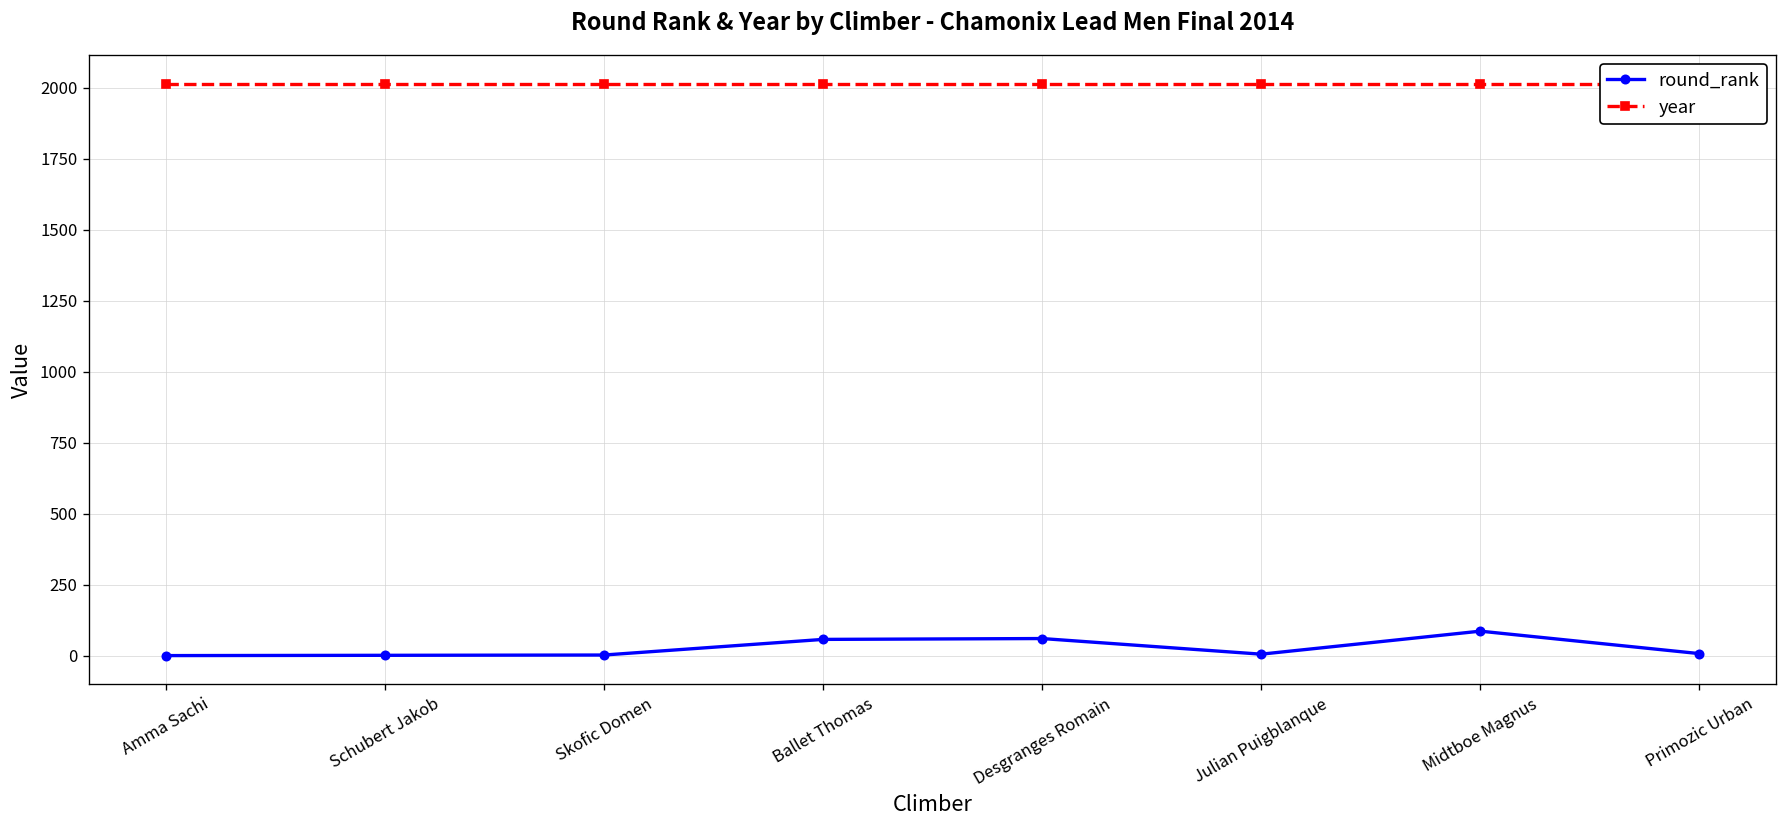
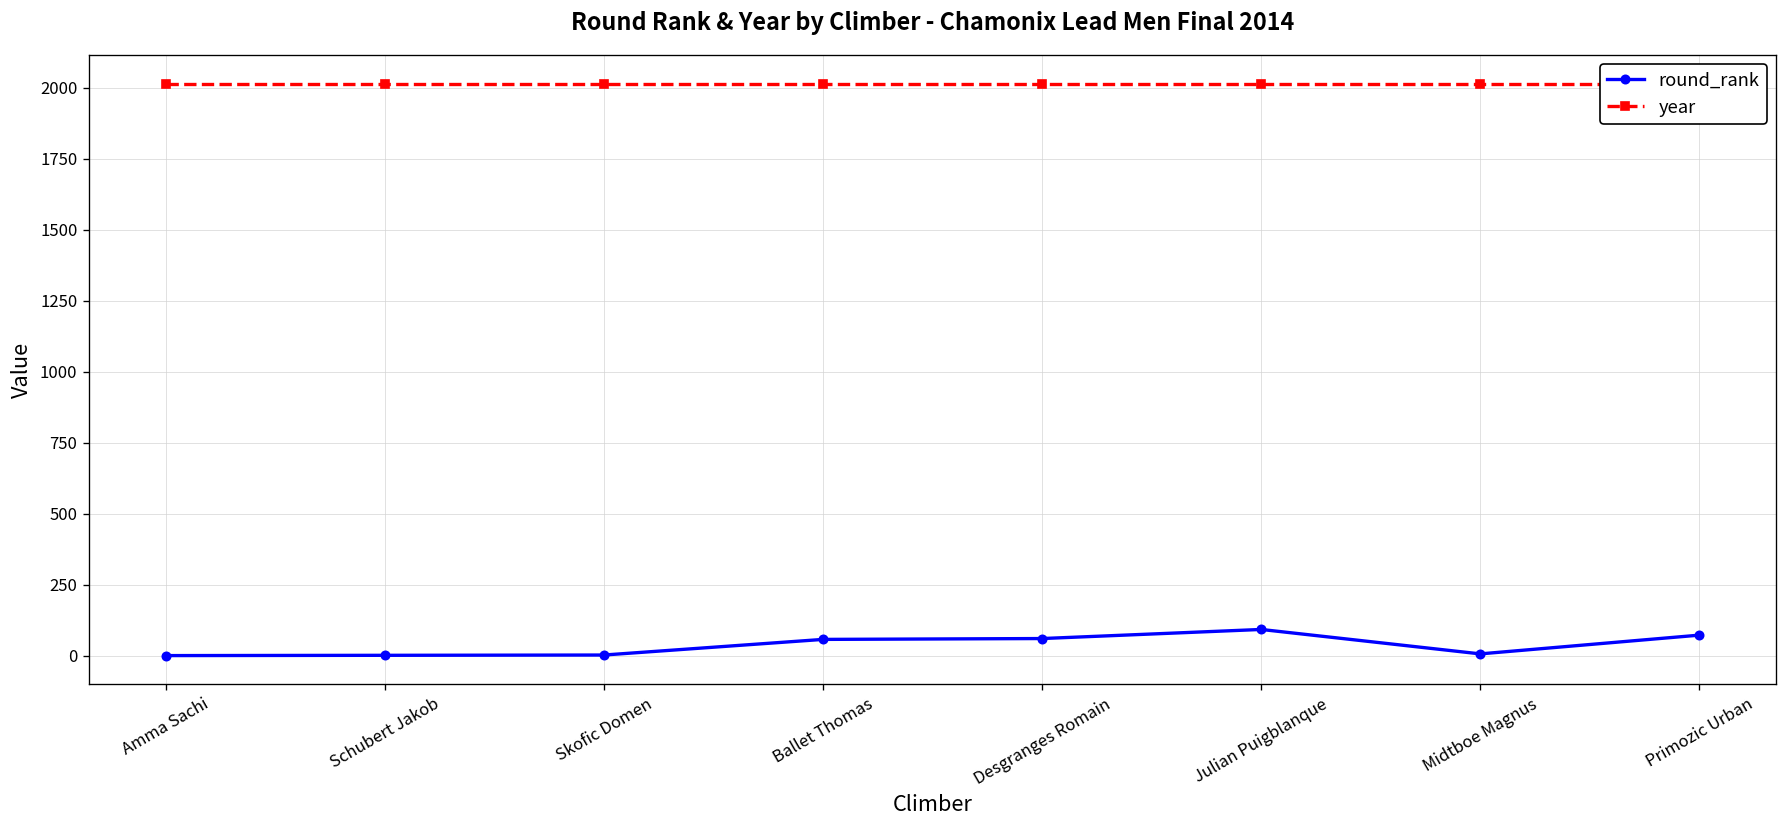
  {
    "round_rank": {
      "Amma Sachi": 0,
      "Schubert Jakob": 0,
      "Skofic Domen": 0,
      "Ballet Thomas": 60,
      "Desgranges Romain": 60,
-     "Julian Puigblanque": 10,
-     "Midtboe Magnus": 90,
-     "Primozic Urban": 10
+     "Julian Puigblanque": 90,
+     "Midtboe Magnus": 10,
+     "Primozic Urban": 70
    },
    "year": {
      "Amma Sachi": 2010,
      "Schubert Jakob": 2010,
      "Skofic Domen": 2010,
      "Ballet Thomas": 2010,
      "Desgranges Romain": 2010,
      "Julian Puigblanque": 2010,
      "Midtboe Magnus": 2010
    }
  }
